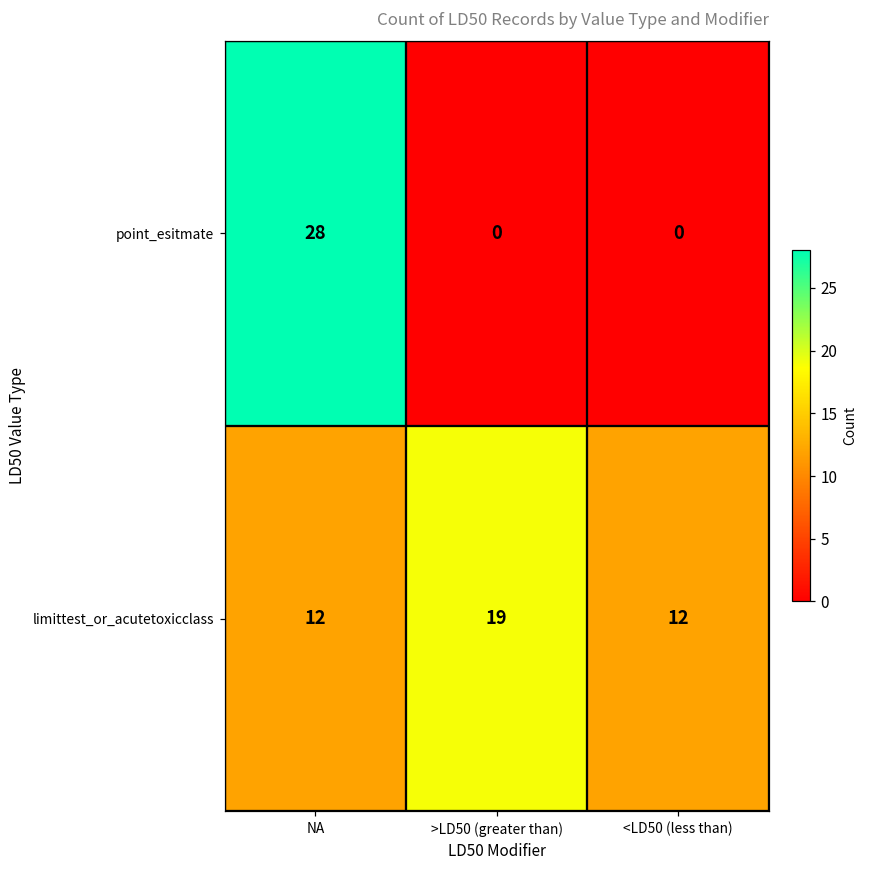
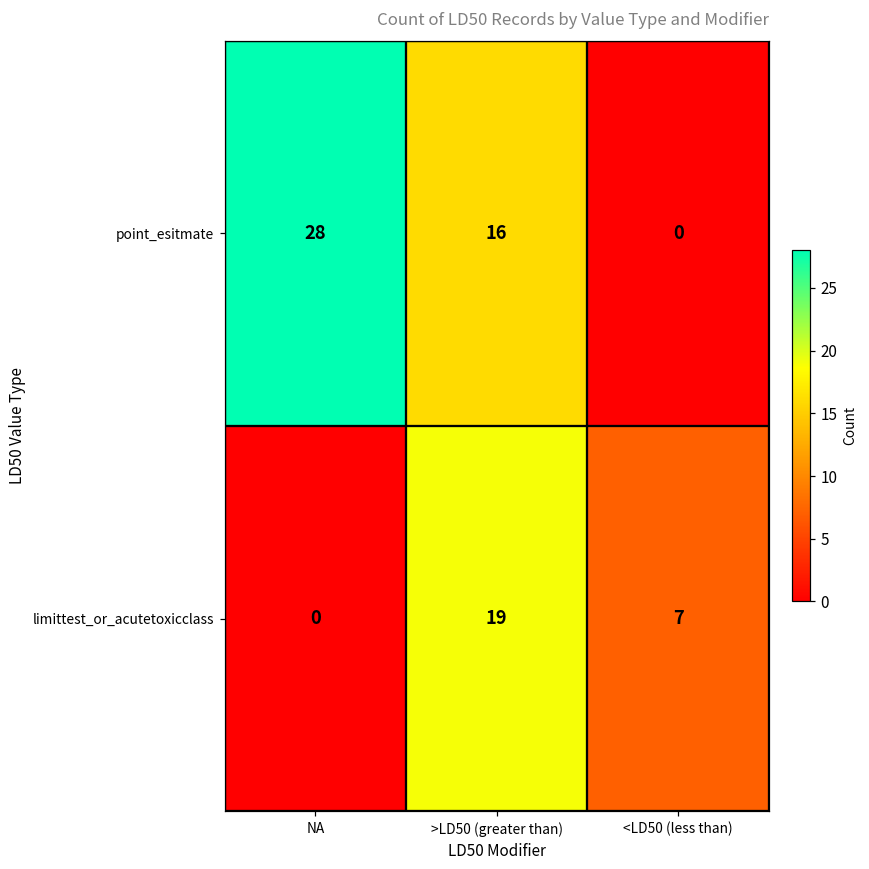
  {
    "point_esitmate": {
      "NA": 28,
-     ">LD50 (greater than)": 0,
+     ">LD50 (greater than)": 16,
      "<LD50 (less than)": 0
    },
    "limittest_or_acutetoxicclass": {
-     "NA": 12,
+     "NA": 0,
      ">LD50 (greater than)": 19,
-     "<LD50 (less than)": 12
+     "<LD50 (less than)": 7
    }
  }
